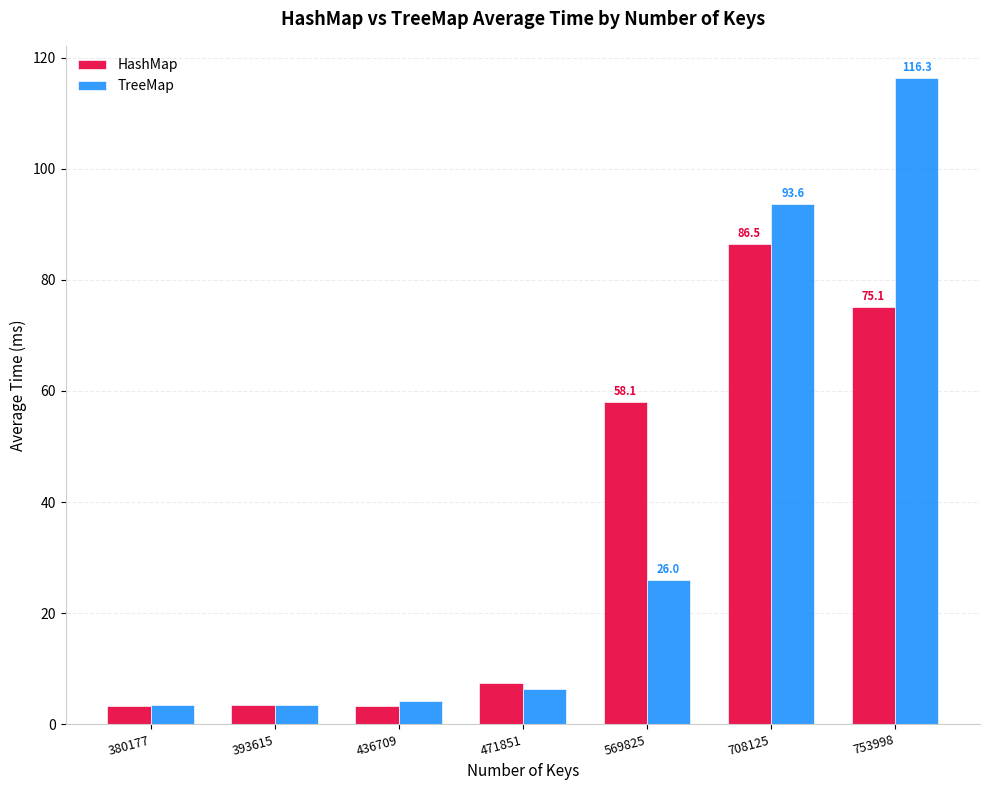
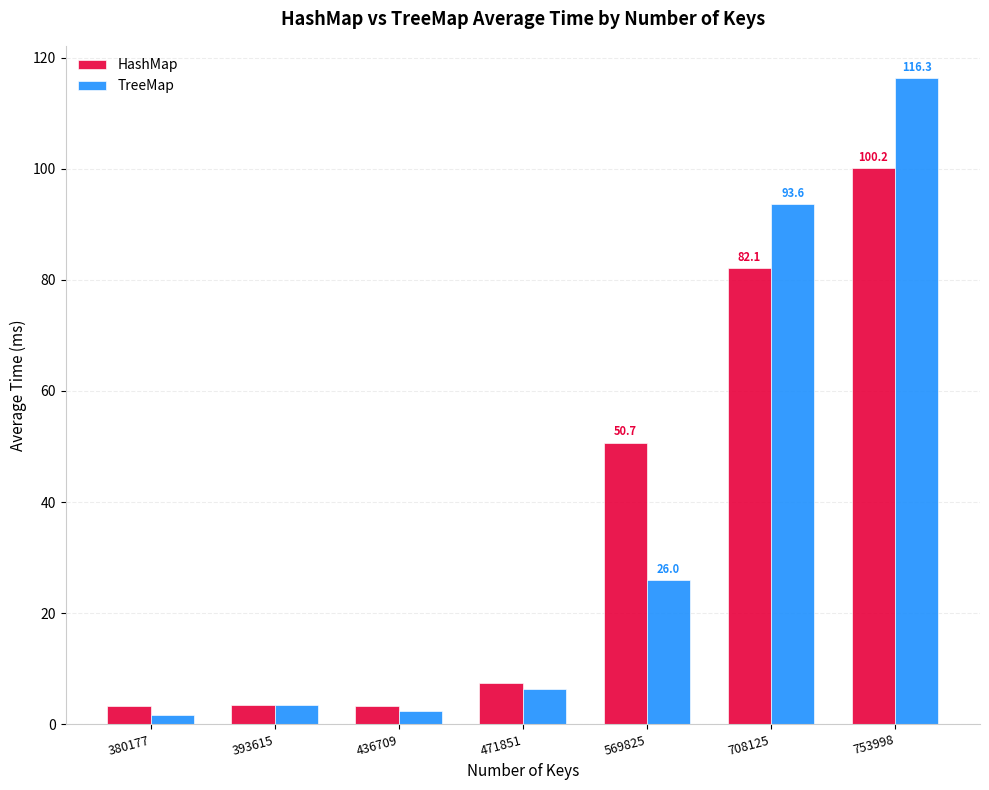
  {
    "HashMap": {
-     "569825": 58.1,
-     "708125": 86.5,
-     "753998": 75.1
+     "569825": 50.7,
+     "708125": 82.1,
+     "753998": 100.2
    },
    "TreeMap": {
-     "380177": 3,
+     "380177": 2,
      "393615": 3,
-     "436709": 4,
+     "436709": 2,
      "471851": 6
    }
  }
